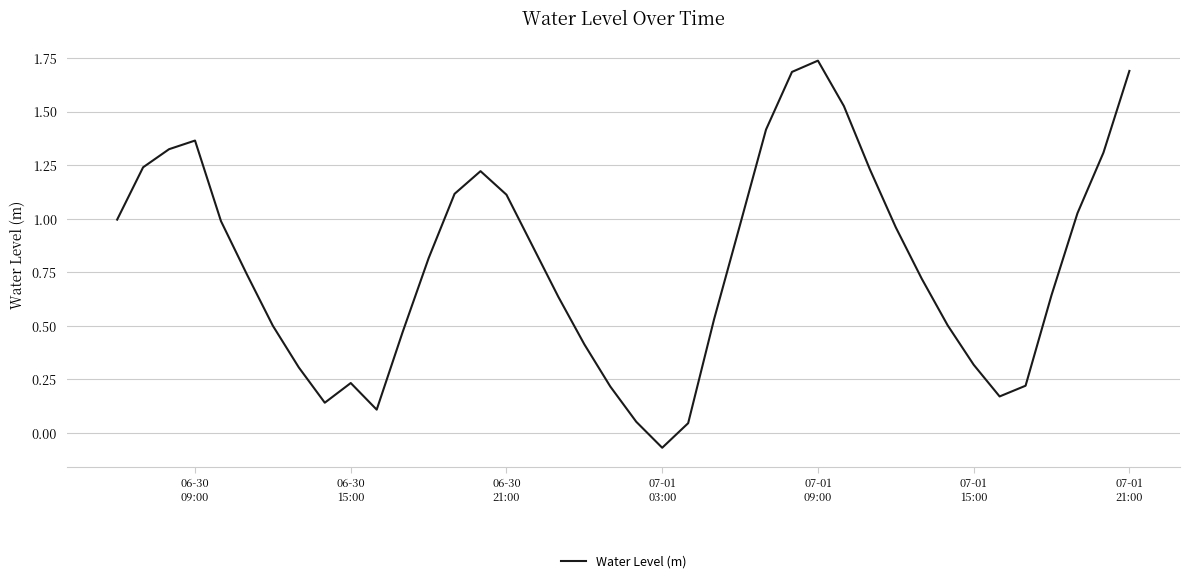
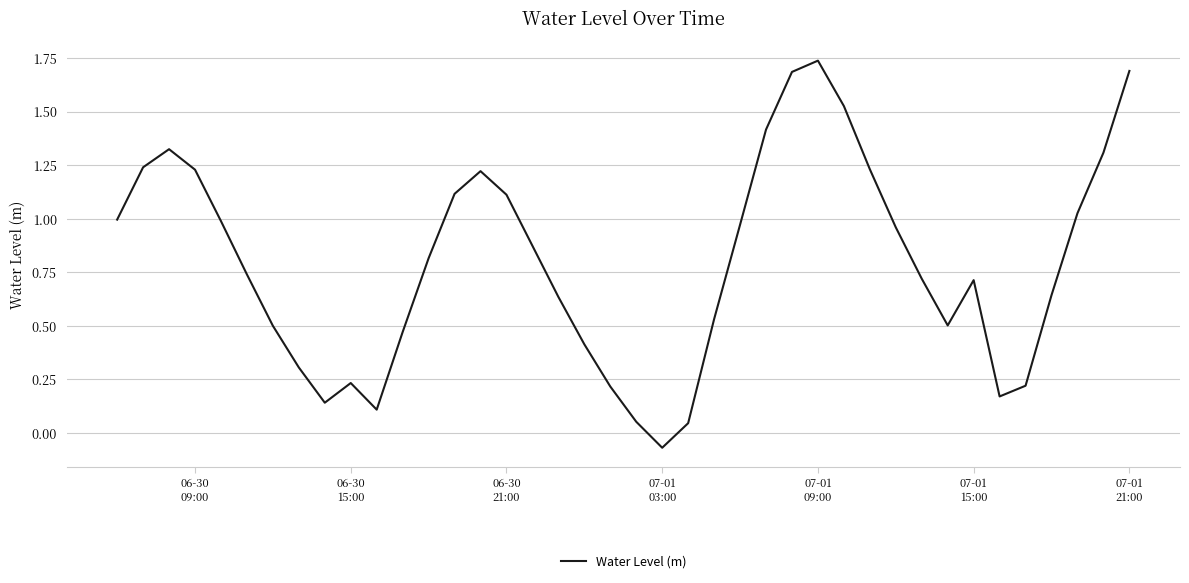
  {
-   "06-30 09:00": 1.36,
+   "06-30 09:00": 1.23,
    "06-30 15:00": 0.23,
    "06-30 21:00": 1.11,
    "07-01 03:00": -0.07,
    "07-01 09:00": 1.74,
-   "07-01 15:00": 0.32,
+   "07-01 15:00": 0.71,
    "07-01 21:00": 1.69
  }
